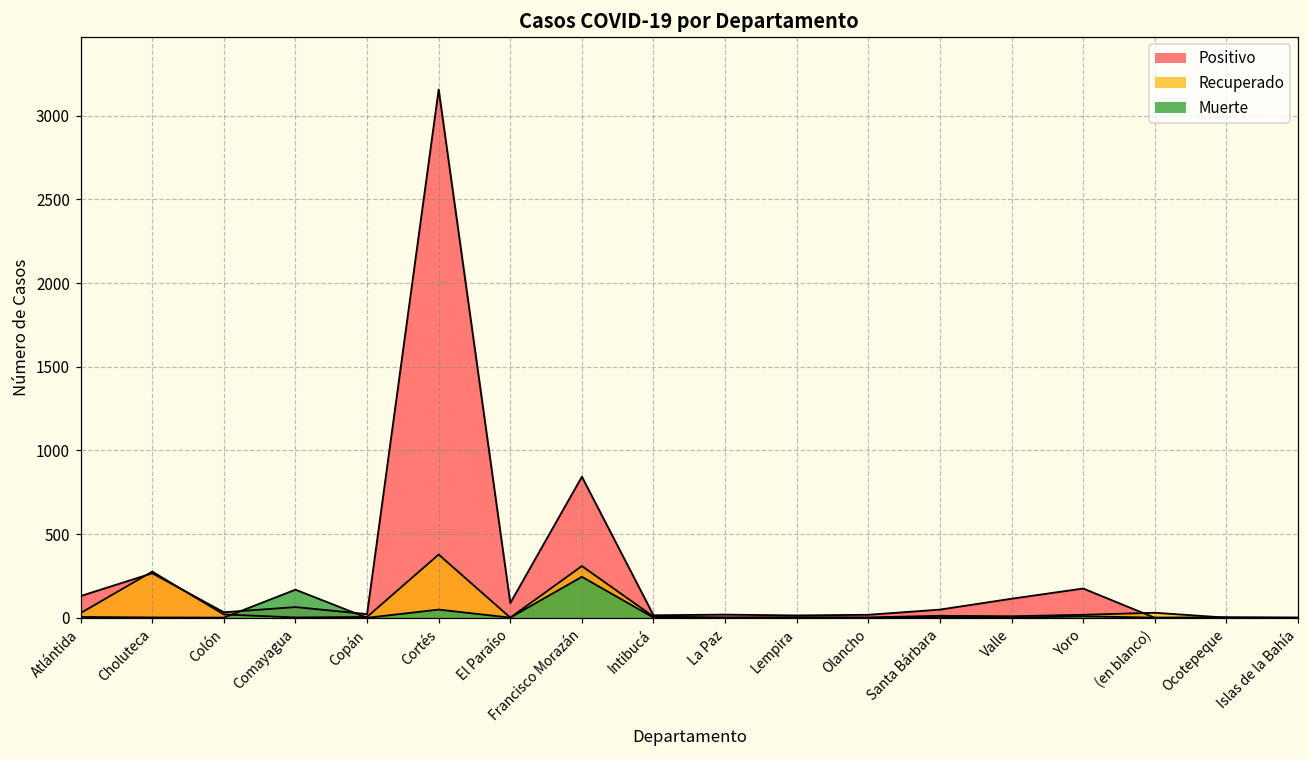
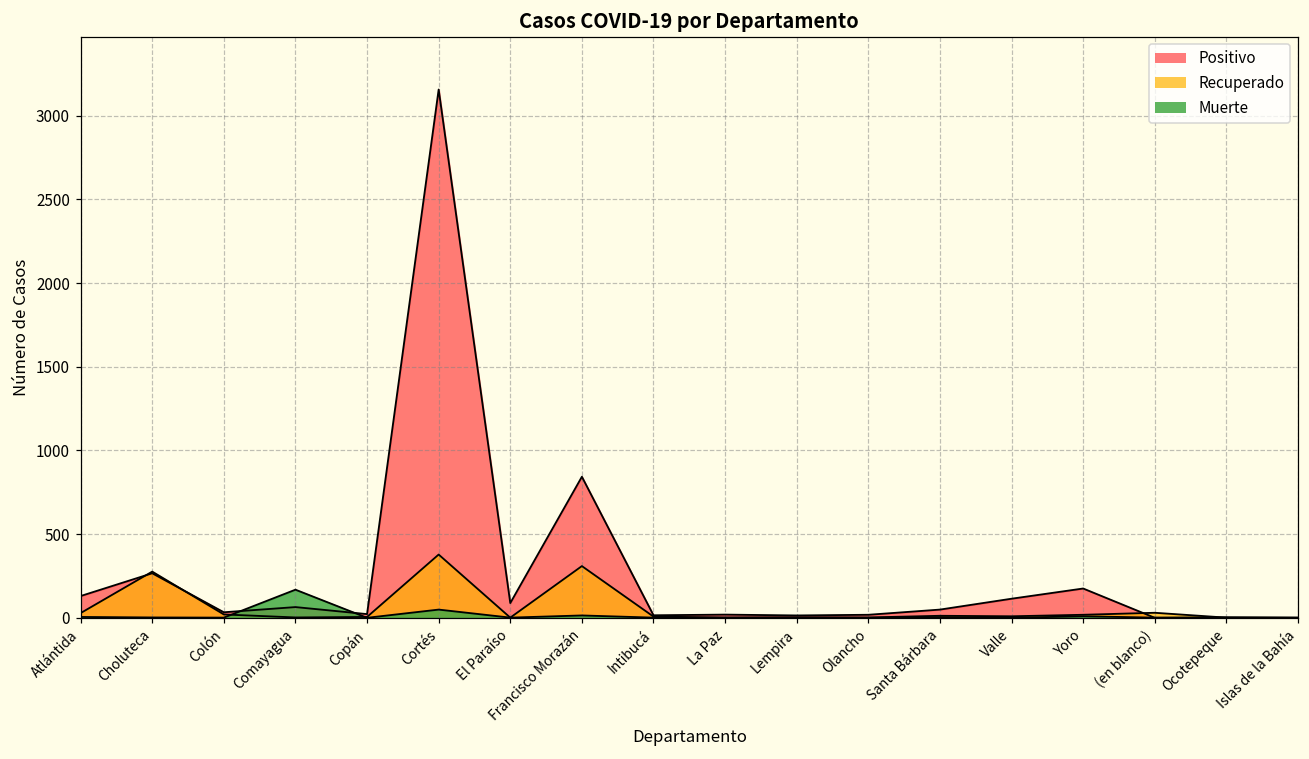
  {
    "Positivo": {
      "Atlántida": 130,
      "Comayagua": 60,
      "Copán": 20,
      "Cortés": 3160,
      "El Paraíso": 90,
      "Francisco Morazán": 840,
      "La Paz": 20,
      "Santa Bárbara": 50,
      "Valle": 110,
      "Yoro": 180
    },
    "Recuperado": {
      "Atlántida": 30,
      "Comayagua": 0,
      "Cortés": 380,
      "Francisco Morazán": 310,
      "(en blanco)": 30
    },
    "Muerte": {
      "Atlántida": 10,
      "Choluteca": 0,
      "Colón": 0,
      "Comayagua": 170,
      "Cortés": 50,
-     "Francisco Morazán": 250
+     "Francisco Morazán": 10
    }
  }
